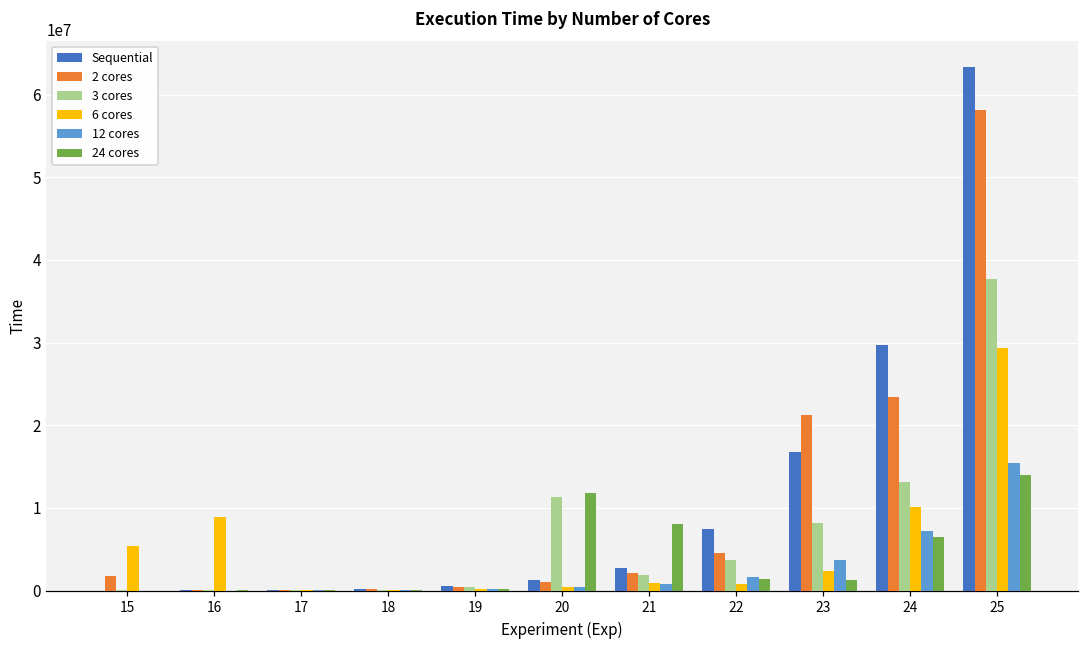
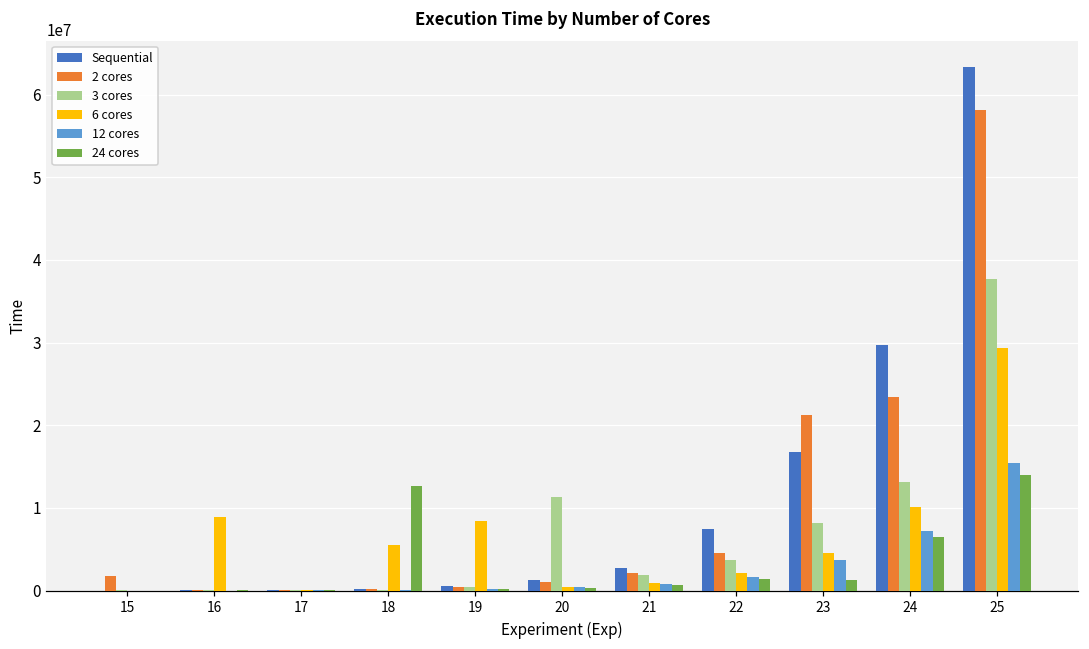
  {
    "2 cores": {
      "15": 2000000,
      "19": 0,
      "20": 1000000,
      "21": 2000000,
      "22": 5000000,
      "23": 21000000,
      "24": 23000000,
      "25": 58000000
    },
    "3 cores": {
      "19": 0,
      "20": 11000000,
      "21": 2000000,
      "22": 4000000,
      "23": 8000000,
      "24": 13000000,
      "25": 38000000
    },
    "6 cores": {
-     "15": 5000000,
+     "15": 0,
      "16": 9000000,
-     "18": 0,
-     "19": 0,
+     "18": 6000000,
+     "19": 8000000,
      "20": 0,
      "21": 1000000,
-     "22": 1000000,
-     "23": 2000000,
+     "22": 2000000,
+     "23": 5000000,
      "24": 10000000,
      "25": 29000000
    },
    "24 cores": {
-     "18": 0,
-     "20": 12000000,
-     "21": 8000000,
+     "18": 13000000,
+     "20": 0,
+     "21": 1000000,
      "22": 1000000,
      "23": 1000000,
      "24": 6000000,
      "25": 14000000
    }
  }
